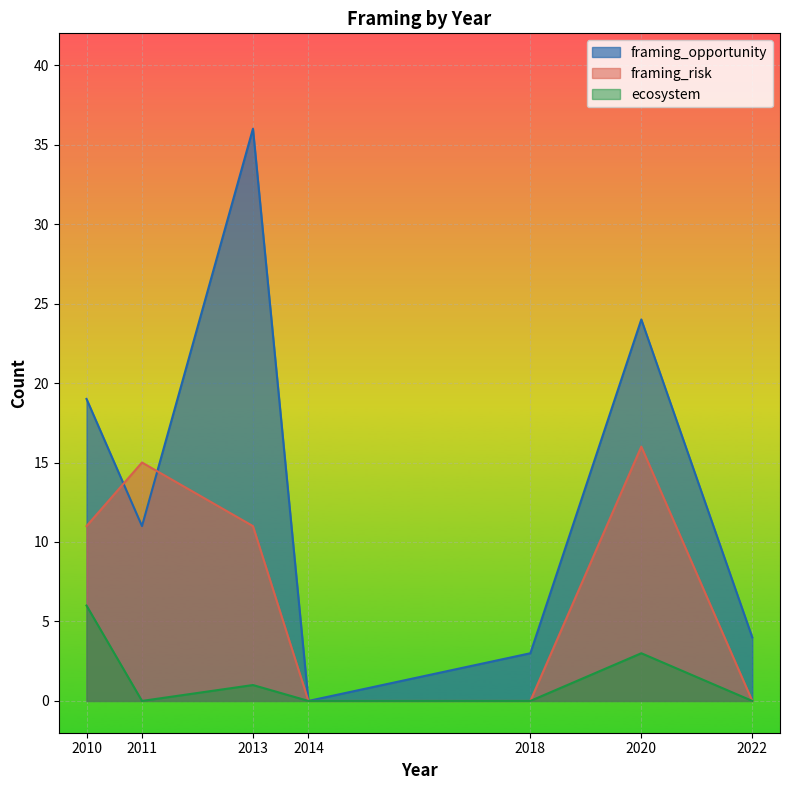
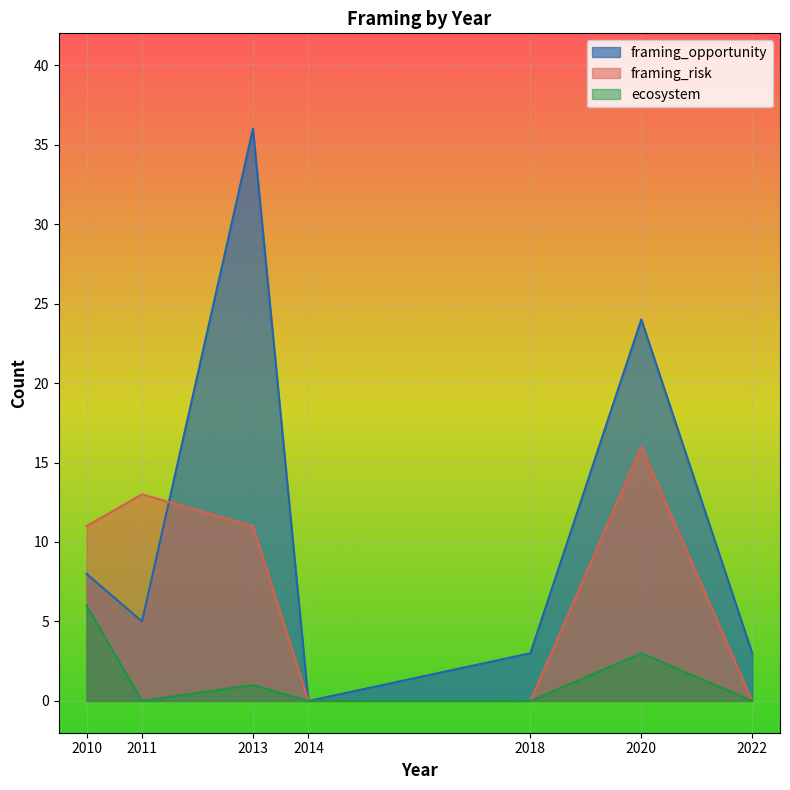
  {
    "framing_opportunity": {
-     "2010": 19,
-     "2011": 11,
+     "2010": 8,
+     "2011": 5,
      "2013": 36,
      "2018": 3,
      "2020": 24,
-     "2022": 4
+     "2022": 3
    },
    "framing_risk": {
      "2010": 11,
-     "2011": 15,
+     "2011": 13,
      "2013": 11,
      "2020": 16
    },
    "ecosystem": {
      "2010": 6,
      "2011": 0,
      "2013": 1,
      "2020": 3
    }
  }
